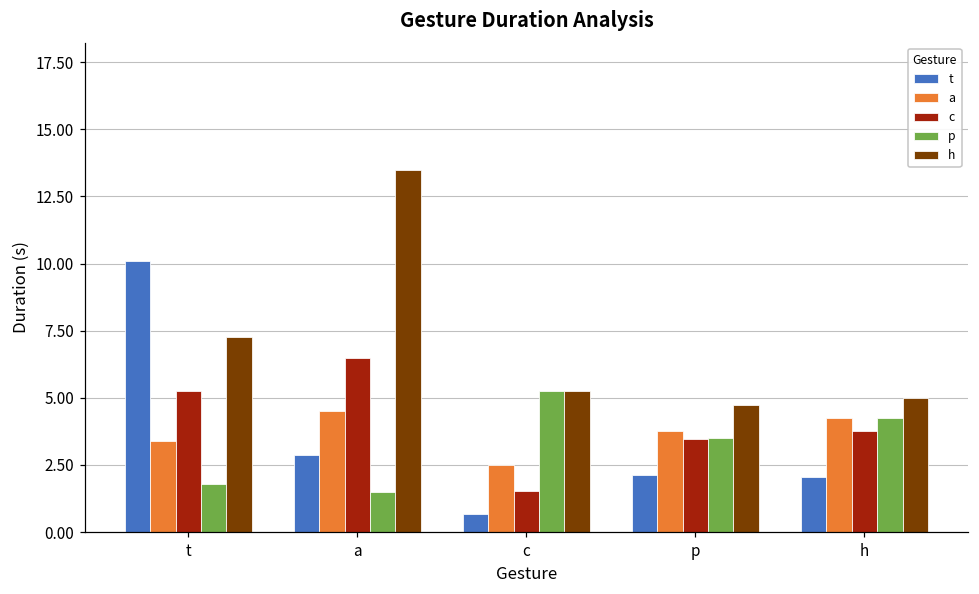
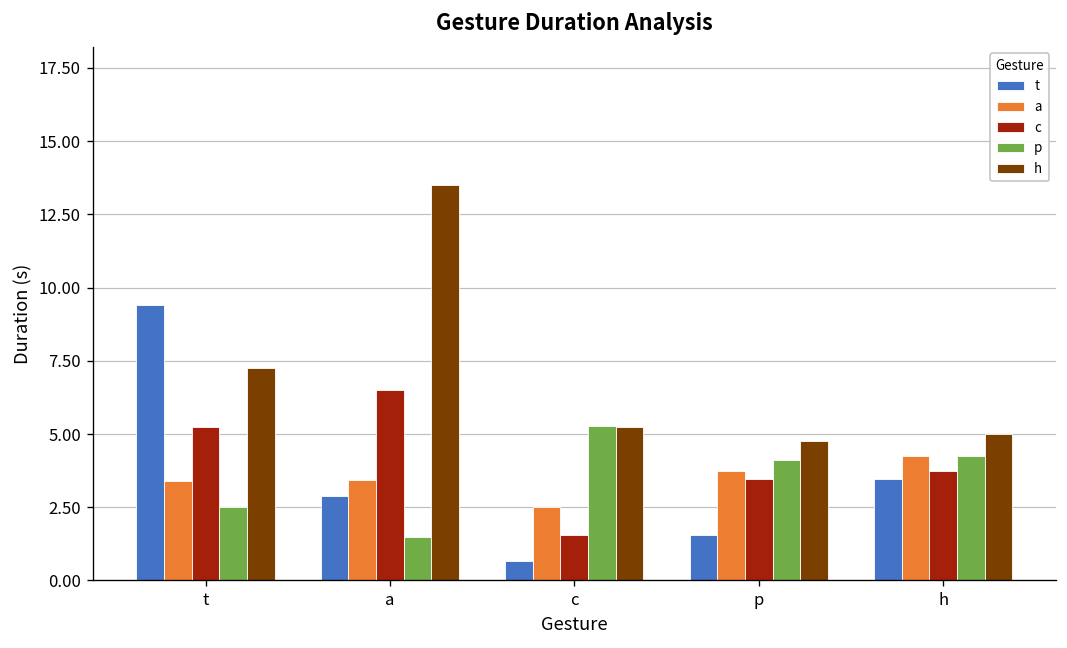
  {
    "t": {
-     "t": 10.1,
+     "t": 9.4,
      "a": 2.9,
      "c": 0.7,
-     "p": 2.1,
-     "h": 2.1
+     "p": 1.5,
+     "h": 3.5
    },
    "a": {
      "t": 3.4,
-     "a": 4.5,
+     "a": 3.4,
      "c": 2.5,
      "p": 3.7,
      "h": 4.3
    },
    "p": {
-     "t": 1.8,
+     "t": 2.5,
      "a": 1.5,
      "c": 5.3,
-     "p": 3.5,
+     "p": 4.1,
      "h": 4.3
    }
  }
